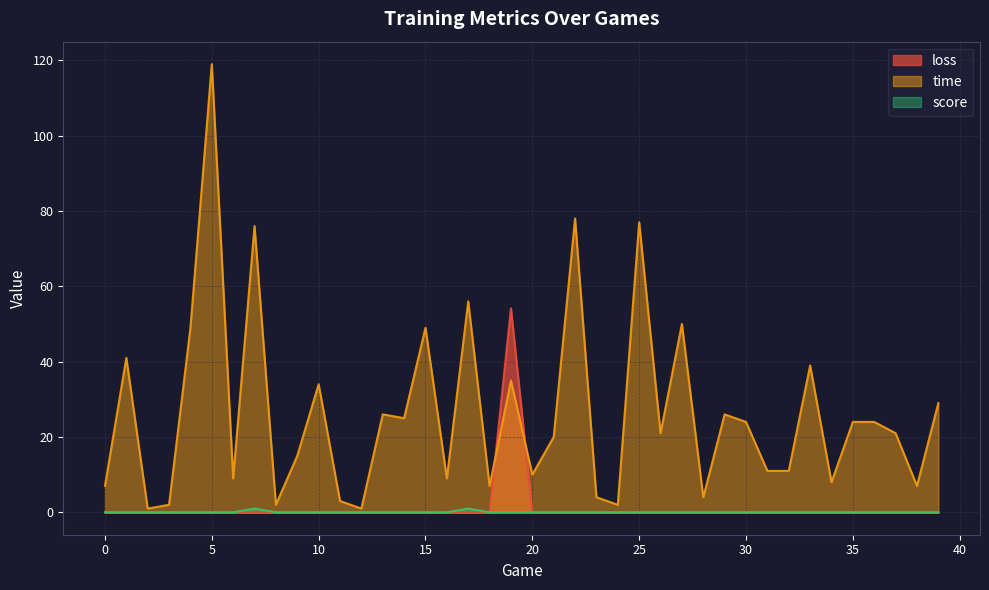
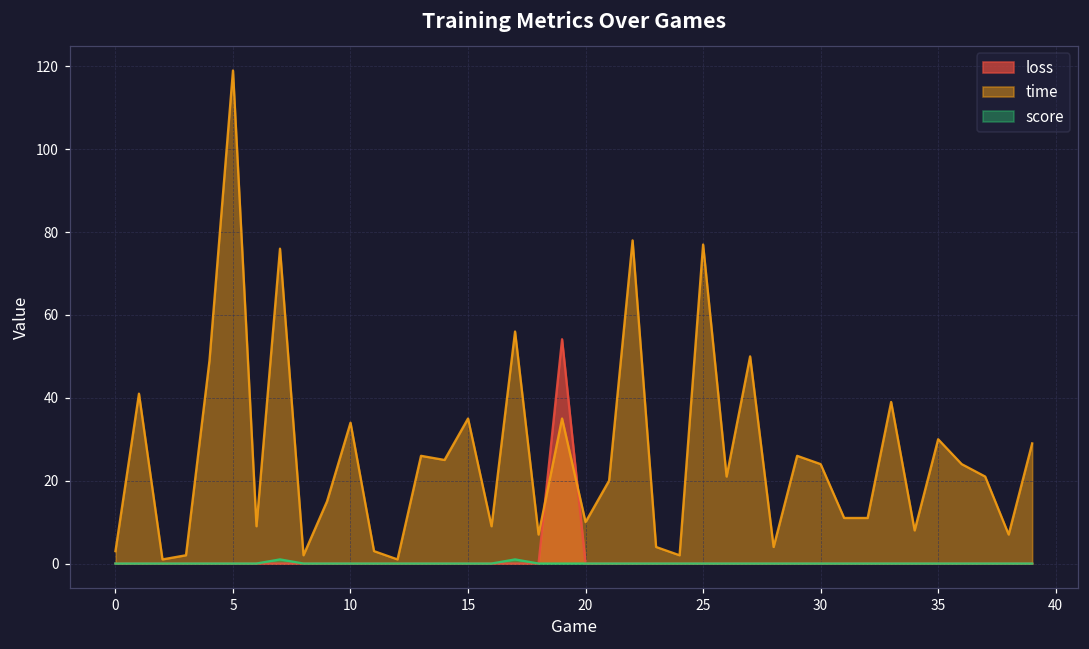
  {
    "time": {
-     "0": 7,
+     "0": 3,
      "5": 119,
      "10": 34,
-     "15": 49,
+     "15": 35,
      "20": 10,
      "25": 77,
      "30": 24,
-     "35": 24
+     "35": 30
    }
  }
